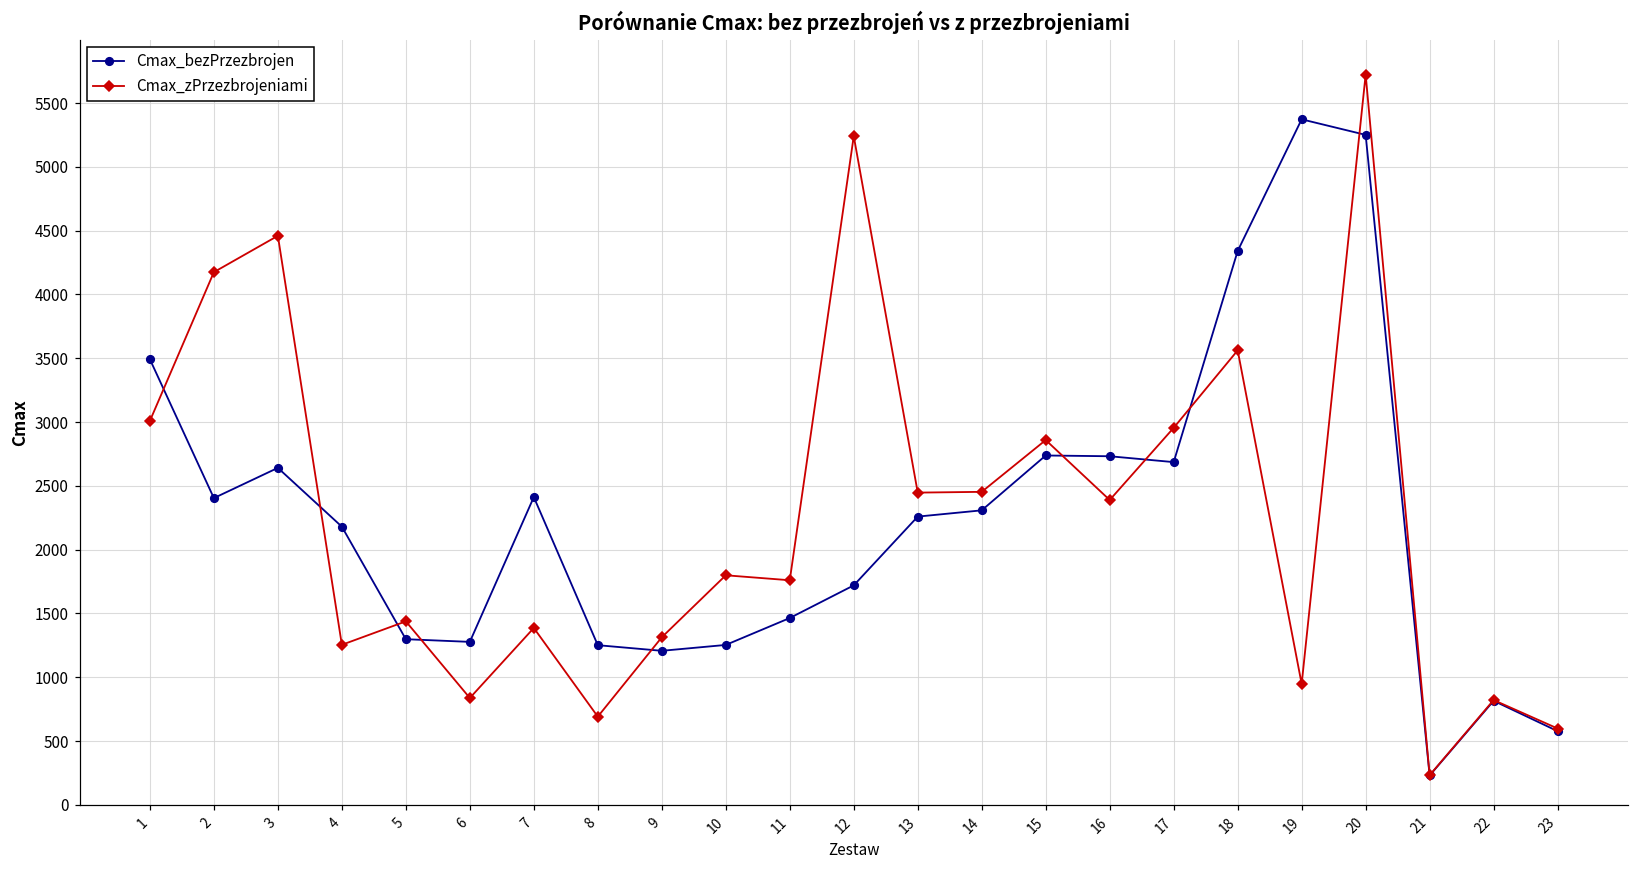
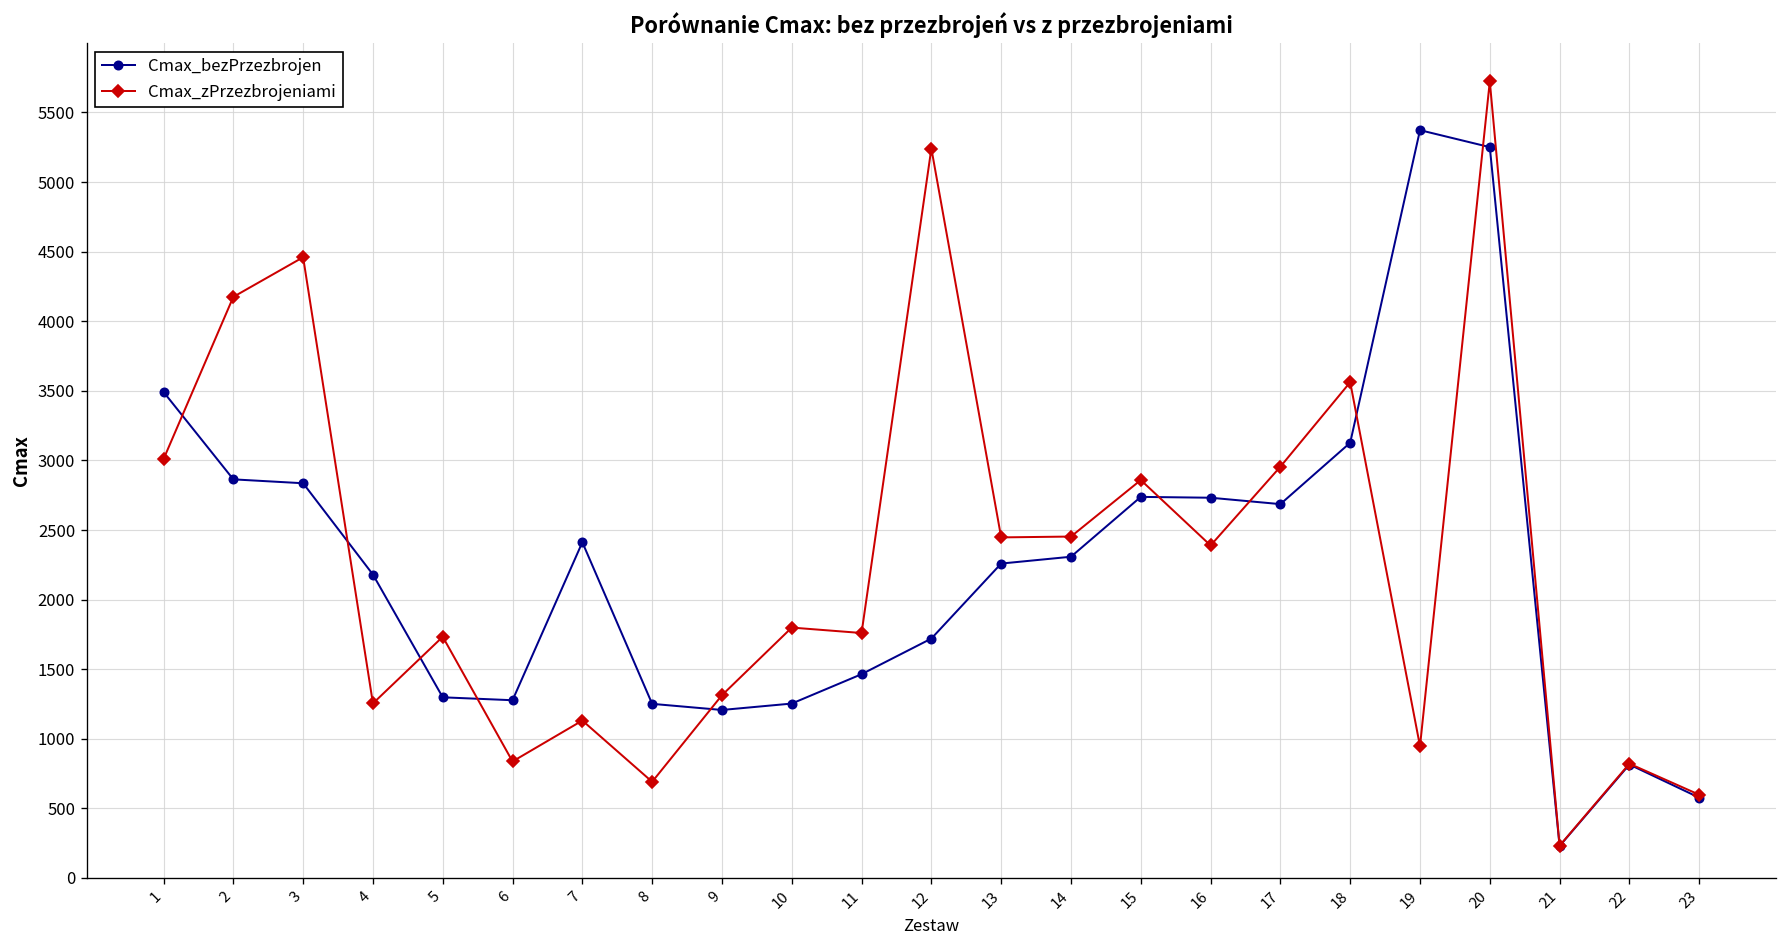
  {
    "Cmax_bezPrzezbrojen": {
      "1": 3490,
-     "2": 2400,
-     "3": 2640,
+     "2": 2860,
+     "3": 2840,
      "4": 2180,
      "5": 1300,
      "6": 1280,
      "7": 2410,
      "8": 1250,
      "9": 1210,
      "10": 1250,
      "11": 1460,
      "12": 1720,
      "13": 2260,
      "14": 2310,
      "15": 2740,
      "16": 2730,
      "17": 2690,
-     "18": 4340,
+     "18": 3130,
      "19": 5370,
      "20": 5250
    },
    "Cmax_zPrzezbrojeniami": {
      "1": 3010,
      "2": 4180,
      "3": 4460,
      "4": 1250,
-     "5": 1440,
+     "5": 1730,
      "6": 840,
-     "7": 1390,
+     "7": 1130,
      "8": 690,
      "9": 1310,
      "10": 1800,
      "11": 1760,
      "12": 5240,
      "13": 2450,
      "14": 2450,
      "15": 2860,
      "16": 2390,
      "17": 2960,
      "18": 3560,
      "19": 950,
      "20": 5720
    }
  }
